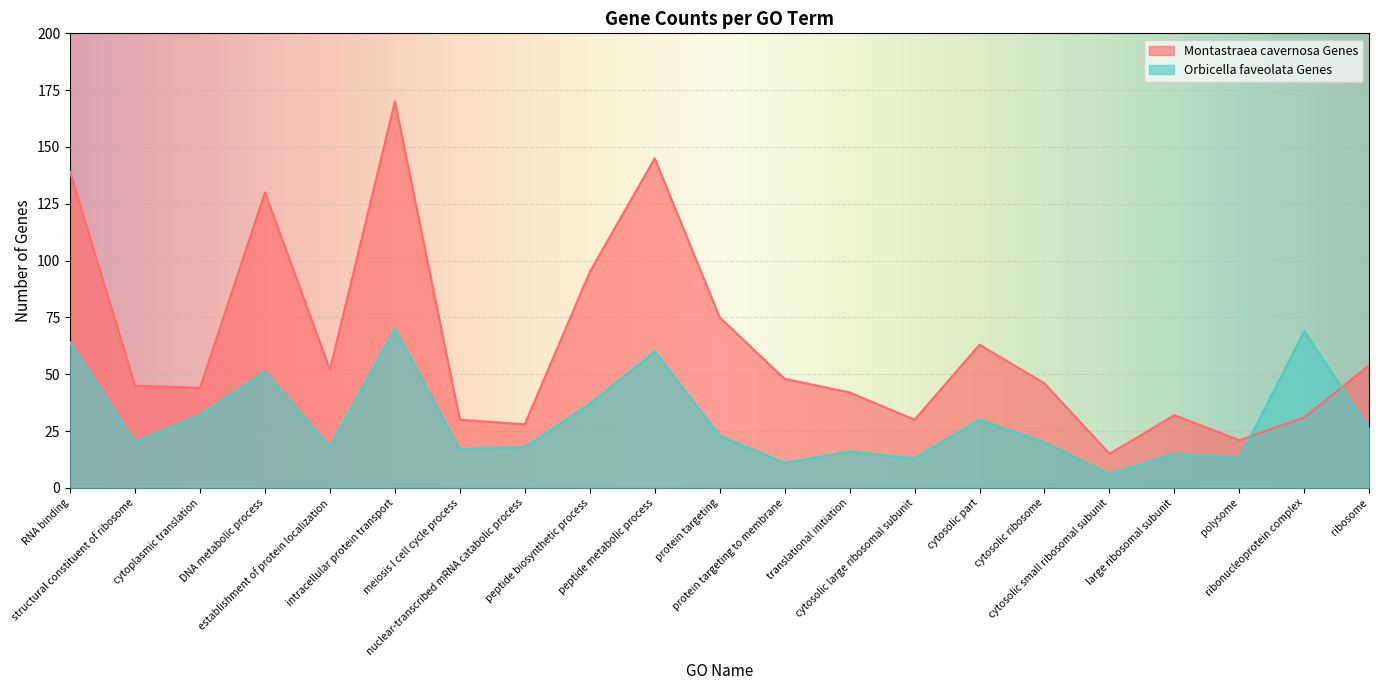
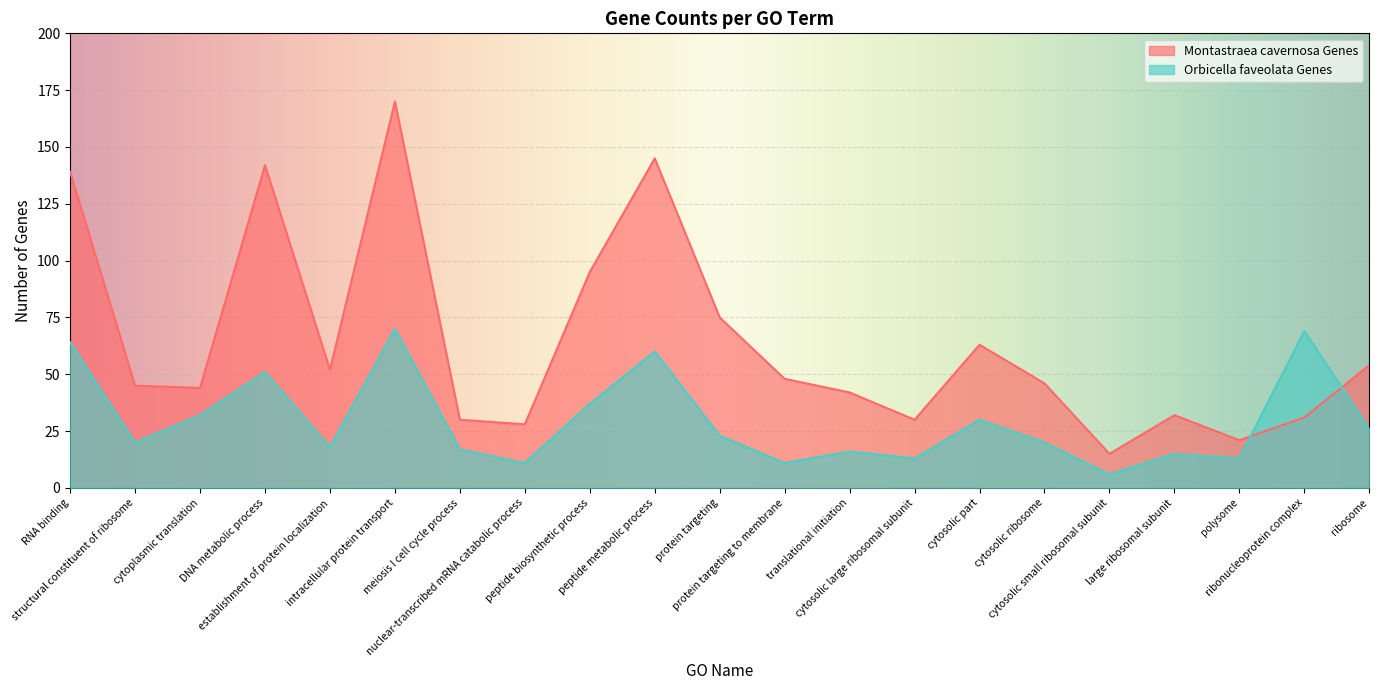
  {
    "Montastraea cavernosa Genes": {
      "RNA binding": 139,
      "structural constituent of ribosome": 45,
      "cytoplasmic translation": 44,
-     "DNA metabolic process": 130,
+     "DNA metabolic process": 142,
      "establishment of protein localization": 52,
      "intracellular protein transport": 170,
      "meiosis I cell cycle process": 30,
      "nuclear-transcribed mRNA catabolic process": 28,
      "peptide biosynthetic process": 95,
      "peptide metabolic process": 145,
      "protein targeting": 75,
      "protein targeting to membrane": 48,
      "translational initiation": 42,
      "cytosolic large ribosomal subunit": 30,
      "cytosolic part": 63,
      "cytosolic ribosome": 46,
      "cytosolic small ribosomal subunit": 15,
      "large ribosomal subunit": 32,
      "polysome": 21,
      "ribonucleoprotein complex": 31,
      "ribosome": 54
    },
    "Orbicella faveolata Genes": {
      "RNA binding": 64,
      "structural constituent of ribosome": 20,
      "cytoplasmic translation": 32,
      "DNA metabolic process": 51,
      "establishment of protein localization": 18,
      "intracellular protein transport": 70,
      "meiosis I cell cycle process": 17,
-     "nuclear-transcribed mRNA catabolic process": 18,
+     "nuclear-transcribed mRNA catabolic process": 11,
      "peptide biosynthetic process": 37,
      "peptide metabolic process": 60,
      "protein targeting": 23,
      "protein targeting to membrane": 11,
      "translational initiation": 16,
      "cytosolic large ribosomal subunit": 13,
      "cytosolic part": 30,
      "cytosolic ribosome": 20,
      "cytosolic small ribosomal subunit": 6,
      "large ribosomal subunit": 15,
      "polysome": 13,
      "ribonucleoprotein complex": 69,
      "ribosome": 26
    }
  }
